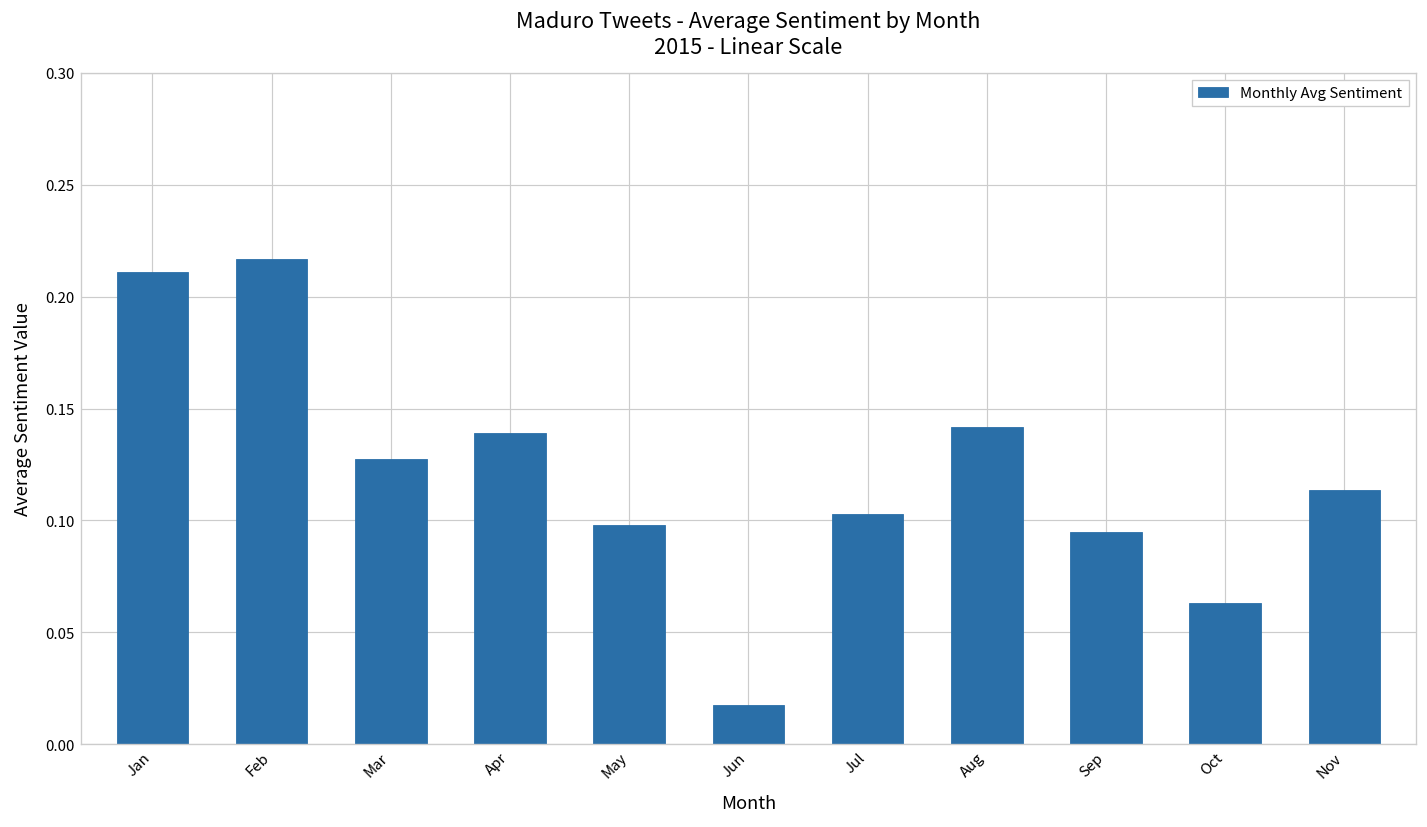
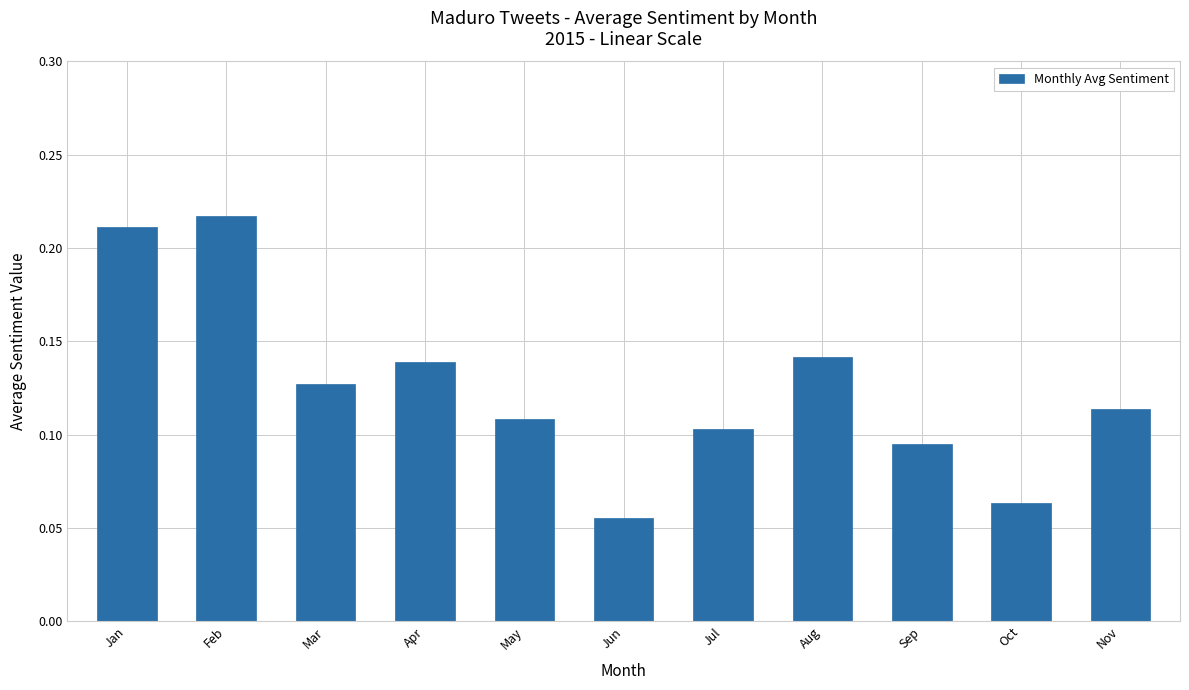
  {
    "Jan": 0.211,
    "Feb": 0.217,
    "Mar": 0.127,
    "Apr": 0.139,
-   "May": 0.098,
-   "Jun": 0.018,
+   "May": 0.108,
+   "Jun": 0.055,
    "Jul": 0.103,
    "Aug": 0.142,
    "Sep": 0.095,
    "Oct": 0.063,
    "Nov": 0.113
  }
